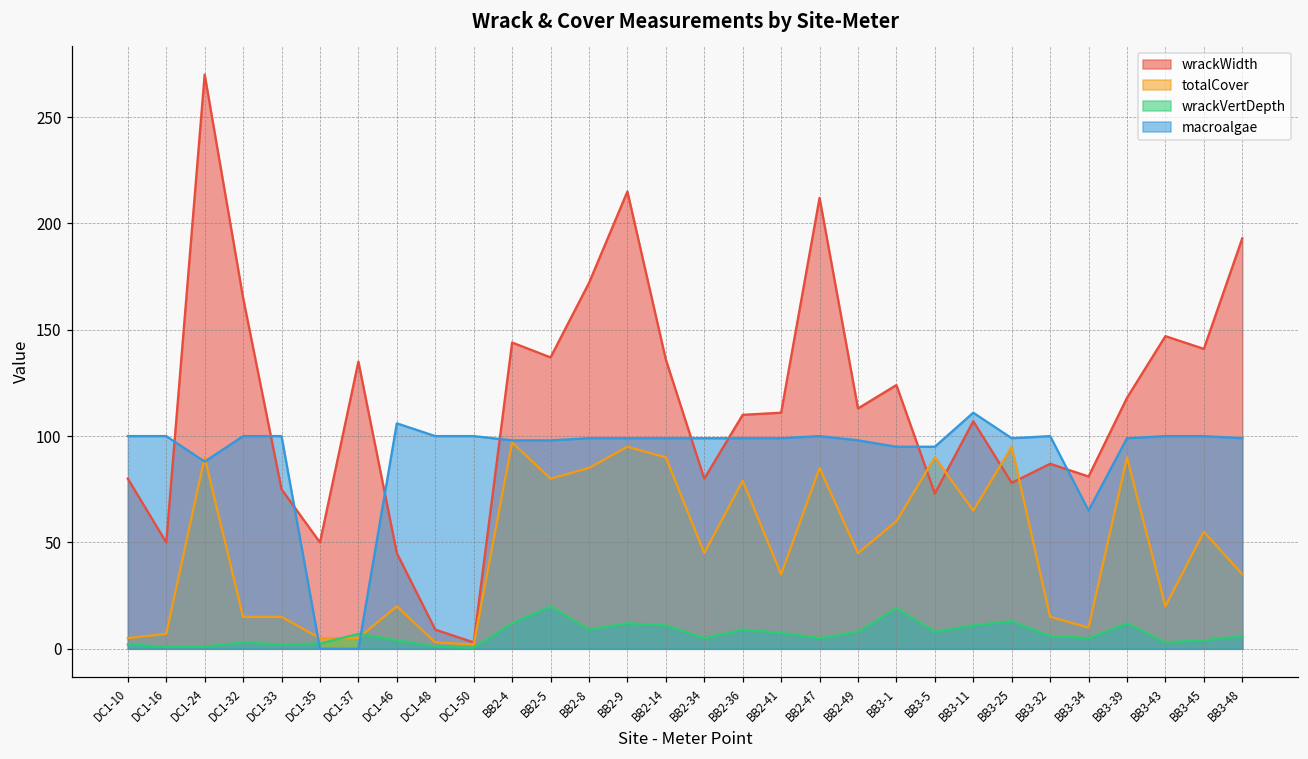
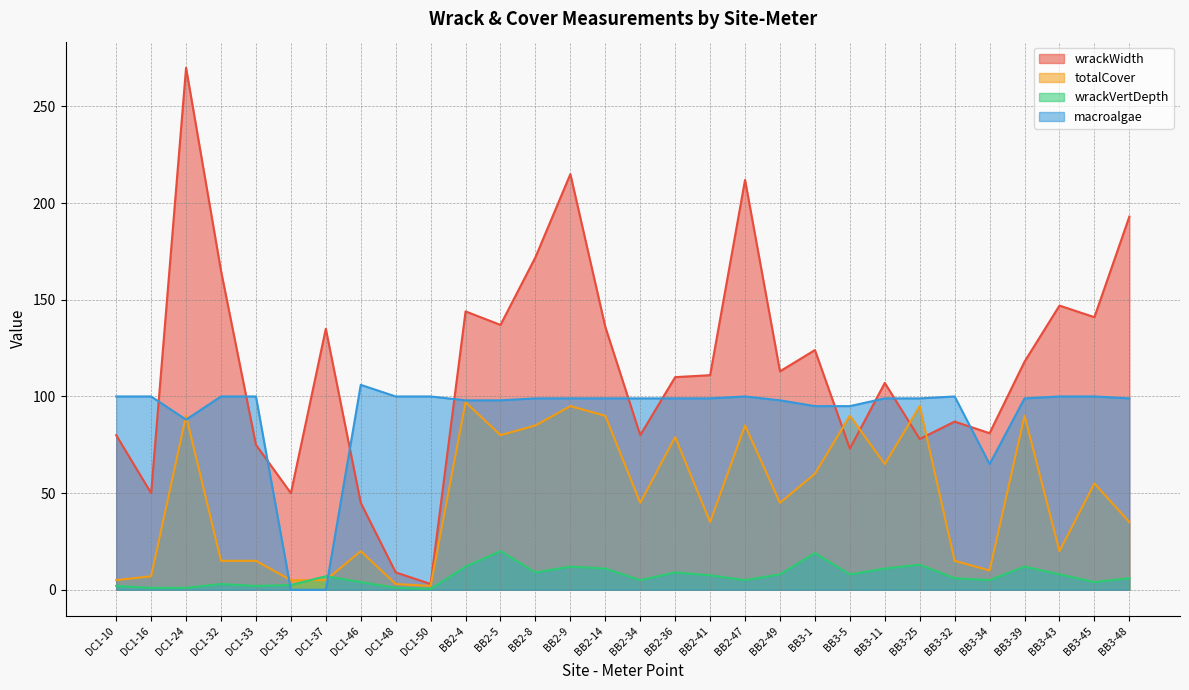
  {
    "wrackWidth": {
      "DC1-10": 80,
      "DC1-16": 50,
      "DC1-24": 270,
      "DC1-32": 165,
      "DC1-33": 75,
      "DC1-35": 50,
      "DC1-37": 135,
      "DC1-46": 45,
      "DC1-48": 9,
      "BB2-4": 144,
      "BB2-5": 137,
      "BB2-8": 172,
      "BB2-9": 215,
      "BB2-14": 136,
      "BB2-34": 80,
      "BB2-36": 110,
      "BB2-41": 111,
      "BB2-47": 212,
      "BB2-49": 113,
      "BB3-1": 124,
      "BB3-5": 73,
      "BB3-11": 107,
      "BB3-25": 78,
      "BB3-32": 87,
      "BB3-34": 81,
      "BB3-39": 118,
      "BB3-43": 147,
      "BB3-45": 141,
      "BB3-48": 193
    },
    "totalCover": {
      "DC1-10": 5,
      "DC1-16": 7,
      "DC1-24": 90,
      "DC1-32": 15,
      "DC1-33": 15,
      "DC1-35": 5,
      "DC1-37": 5,
      "DC1-46": 20,
      "DC1-48": 3,
      "BB2-5": 80,
      "BB2-8": 85,
      "BB2-9": 95,
      "BB2-14": 90,
      "BB2-34": 45,
      "BB2-36": 79,
      "BB2-41": 35,
      "BB2-47": 85,
      "BB2-49": 45,
      "BB3-1": 60,
      "BB3-5": 90,
      "BB3-11": 65,
      "BB3-25": 95,
      "BB3-32": 15,
      "BB3-34": 10,
      "BB3-39": 90,
      "BB3-43": 20,
      "BB3-45": 55,
      "BB3-48": 35
    },
    "wrackVertDepth": {
      "DC1-10": 2,
      "DC1-16": 1,
      "DC1-24": 1,
      "DC1-32": 3,
      "DC1-33": 2,
      "DC1-35": 3,
      "DC1-37": 7,
      "DC1-46": 4,
      "DC1-48": 1,
      "DC1-50": 1,
      "BB2-4": 12,
      "BB2-5": 20,
      "BB2-8": 9,
      "BB2-9": 12,
      "BB2-14": 11,
      "BB2-34": 5,
      "BB2-36": 9,
      "BB2-41": 8,
      "BB2-47": 5,
      "BB2-49": 8,
      "BB3-1": 19,
      "BB3-5": 8,
      "BB3-11": 11,
      "BB3-25": 13,
      "BB3-32": 6,
      "BB3-34": 5,
      "BB3-39": 12,
-     "BB3-43": 3,
+     "BB3-43": 8,
      "BB3-45": 4,
      "BB3-48": 6
    },
    "macroalgae": {
      "DC1-10": 100,
      "DC1-16": 100,
      "DC1-24": 88,
      "DC1-32": 100,
      "DC1-33": 100,
      "DC1-35": 0,
      "DC1-37": 0,
      "DC1-46": 106,
      "DC1-48": 100,
      "DC1-50": 100,
      "BB2-5": 98,
      "BB2-8": 99,
      "BB2-9": 99,
      "BB2-14": 99,
      "BB2-34": 99,
      "BB2-36": 99,
      "BB2-41": 99,
      "BB2-47": 100,
      "BB2-49": 98,
      "BB3-1": 95,
      "BB3-5": 95,
-     "BB3-11": 111,
+     "BB3-11": 99,
      "BB3-25": 99,
      "BB3-32": 100,
      "BB3-34": 65,
      "BB3-39": 99,
      "BB3-43": 100,
      "BB3-45": 100,
      "BB3-48": 99
    }
  }
